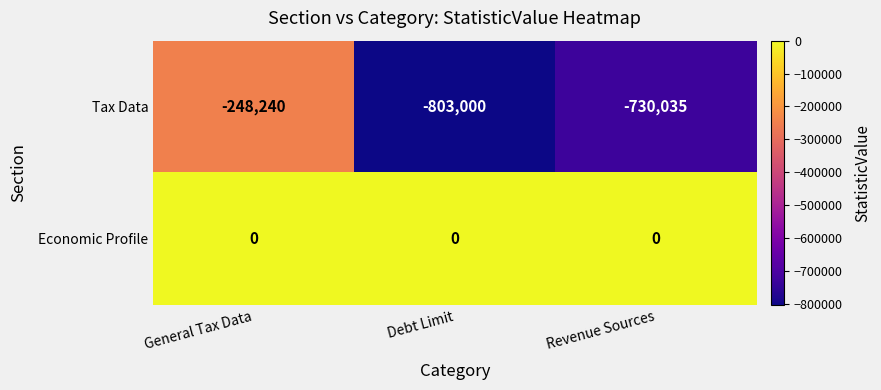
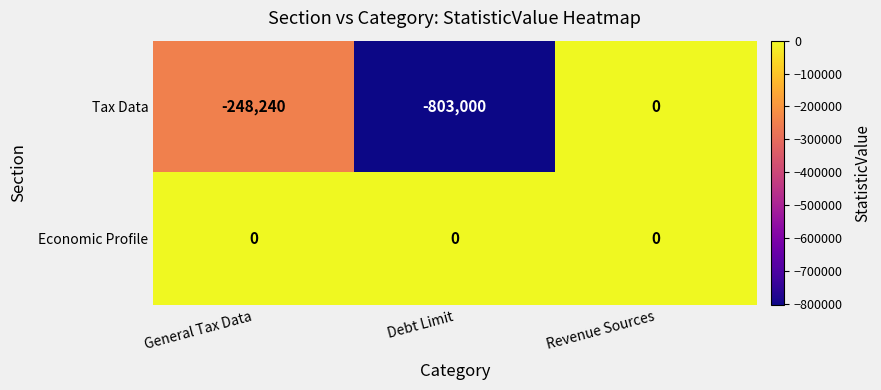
  {
    "Tax Data": {
      "General Tax Data": "-248,240",
      "Debt Limit": "-803,000",
-     "Revenue Sources": "-730,035"
+     "Revenue Sources": "0"
    },
    "Economic Profile": {
      "General Tax Data": "0",
      "Debt Limit": "0",
      "Revenue Sources": "0"
    }
  }
